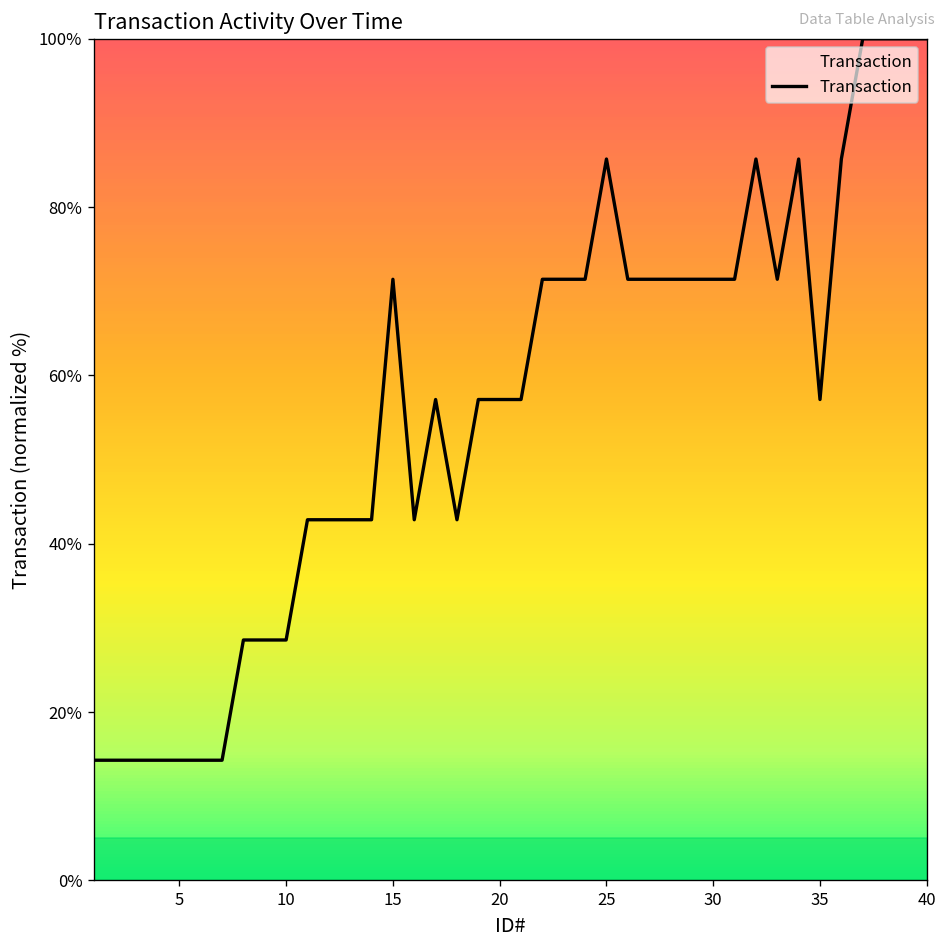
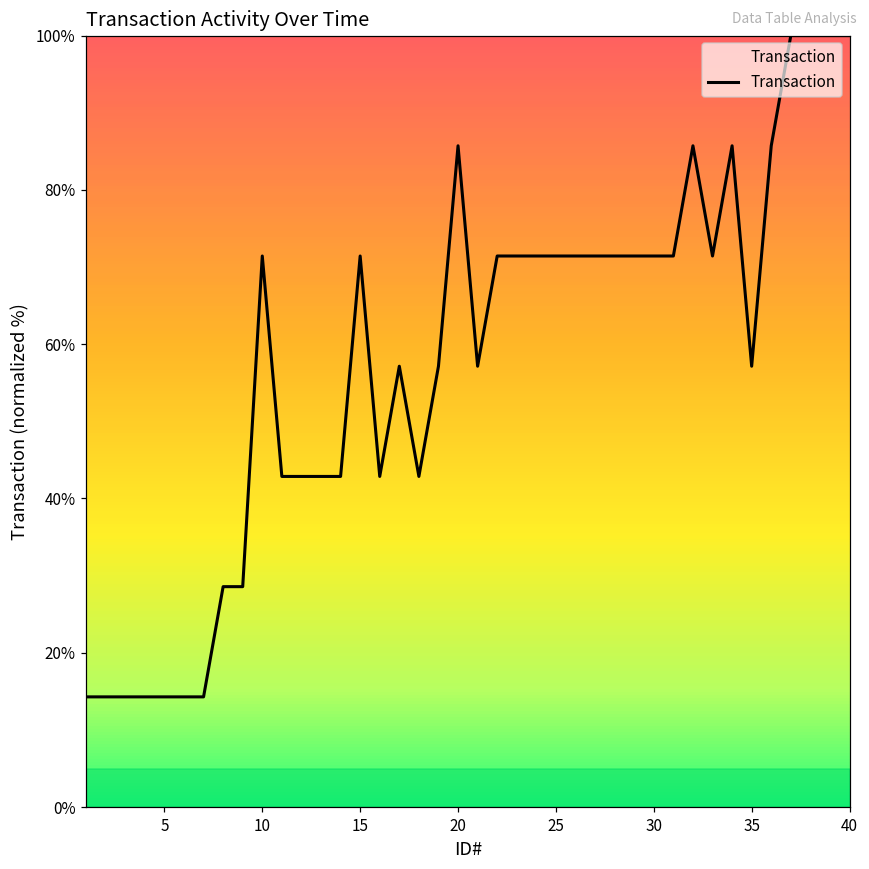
  {
    "5": "14%",
-   "10": "29%",
+   "10": "71%",
    "15": "71%",
-   "20": "57%",
-   "25": "86%",
+   "20": "86%",
+   "25": "71%",
    "30": "71%",
    "35": "57%",
    "40": "100%"
  }
